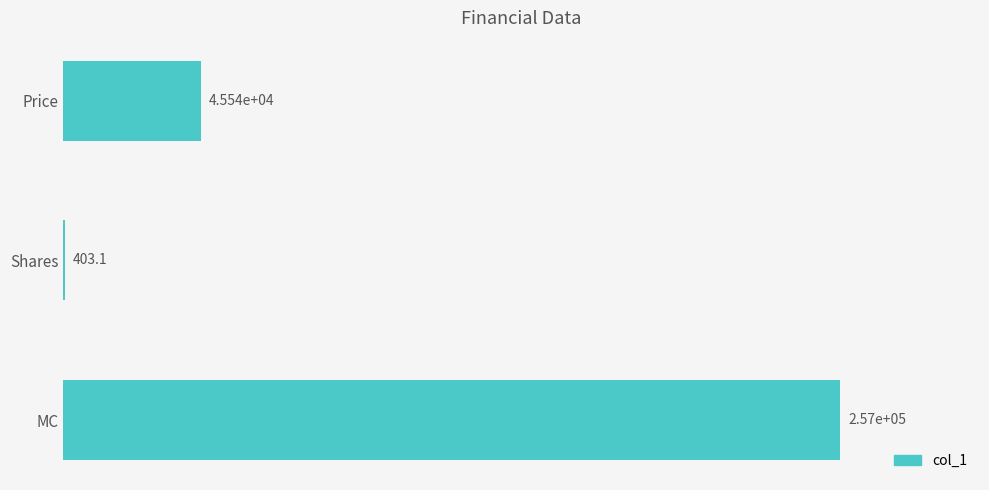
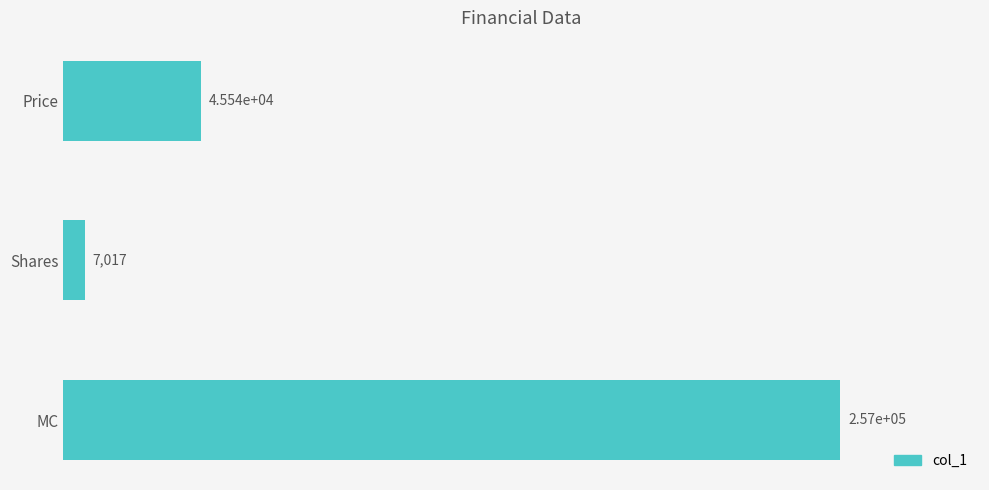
  {
-   "Shares": "403.1"
+   "Shares": "7,017"
  }
